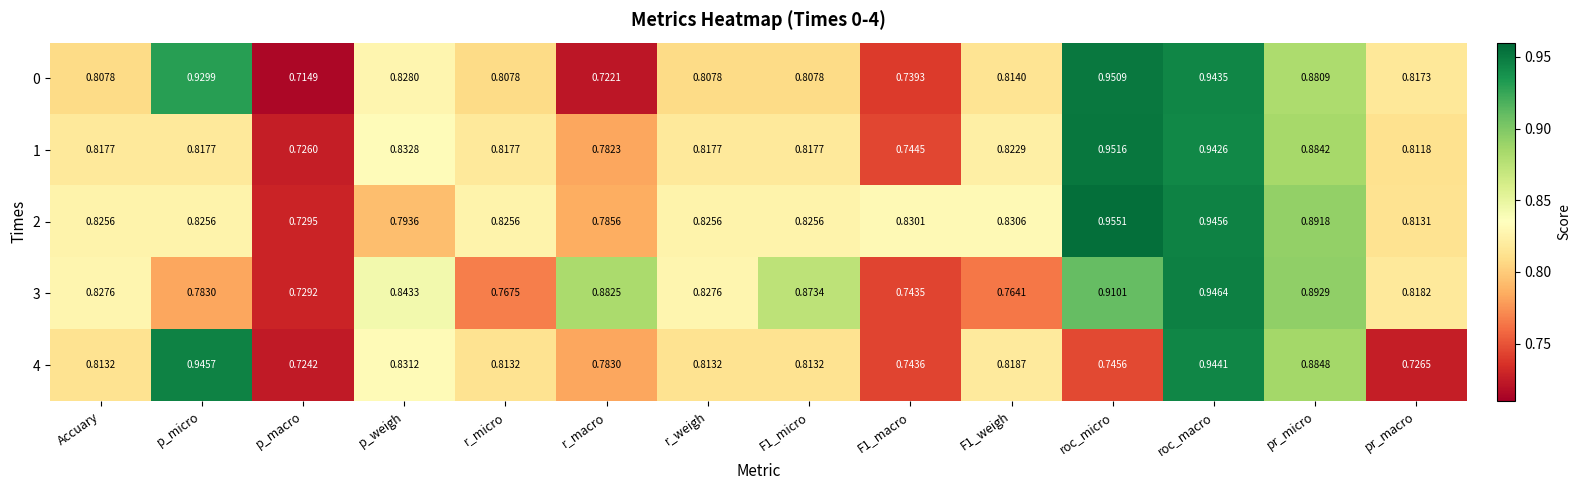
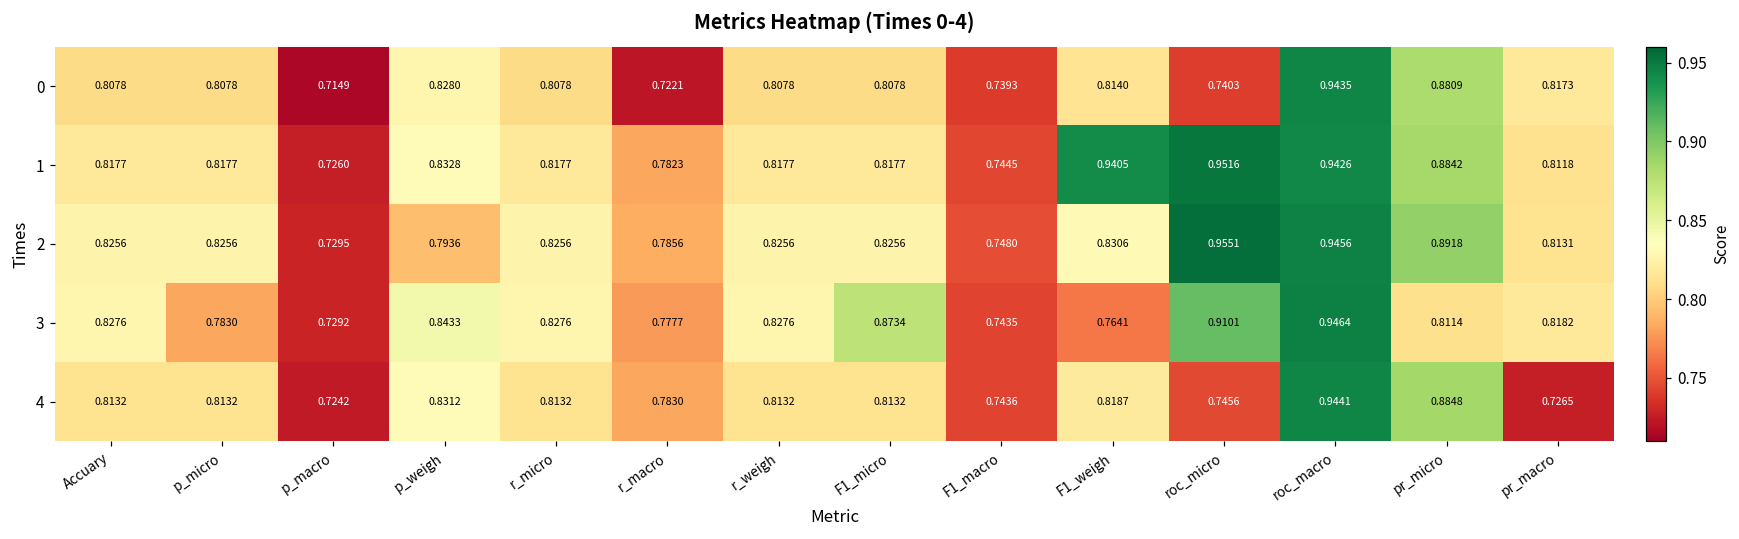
  {
    "0": {
      "Accuary": 0.8078,
-     "p_micro": 0.9299,
+     "p_micro": 0.8078,
      "p_macro": 0.7149,
      "p_weigh": 0.8280,
      "r_micro": 0.8078,
      "r_macro": 0.7221,
      "r_weigh": 0.8078,
      "F1_micro": 0.8078,
      "F1_macro": 0.7393,
      "F1_weigh": 0.8140,
-     "roc_micro": 0.9509,
+     "roc_micro": 0.7403,
      "roc_macro": 0.9435,
      "pr_micro": 0.8809,
      "pr_macro": 0.8173
    },
    "1": {
      "Accuary": 0.8177,
      "p_micro": 0.8177,
      "p_macro": 0.7260,
      "p_weigh": 0.8328,
      "r_micro": 0.8177,
      "r_macro": 0.7823,
      "r_weigh": 0.8177,
      "F1_micro": 0.8177,
      "F1_macro": 0.7445,
-     "F1_weigh": 0.8229,
+     "F1_weigh": 0.9405,
      "roc_micro": 0.9516,
      "roc_macro": 0.9426,
      "pr_micro": 0.8842,
      "pr_macro": 0.8118
    },
    "2": {
      "Accuary": 0.8256,
      "p_micro": 0.8256,
      "p_macro": 0.7295,
      "p_weigh": 0.7936,
      "r_micro": 0.8256,
      "r_macro": 0.7856,
      "r_weigh": 0.8256,
      "F1_micro": 0.8256,
-     "F1_macro": 0.8301,
+     "F1_macro": 0.7480,
      "F1_weigh": 0.8306,
      "roc_micro": 0.9551,
      "roc_macro": 0.9456,
      "pr_micro": 0.8918,
      "pr_macro": 0.8131
    },
    "3": {
      "Accuary": 0.8276,
      "p_micro": 0.7830,
      "p_macro": 0.7292,
      "p_weigh": 0.8433,
-     "r_micro": 0.7675,
-     "r_macro": 0.8825,
+     "r_micro": 0.8276,
+     "r_macro": 0.7777,
      "r_weigh": 0.8276,
      "F1_micro": 0.8734,
      "F1_macro": 0.7435,
      "F1_weigh": 0.7641,
      "roc_micro": 0.9101,
      "roc_macro": 0.9464,
-     "pr_micro": 0.8929,
+     "pr_micro": 0.8114,
      "pr_macro": 0.8182
    },
    "4": {
      "Accuary": 0.8132,
-     "p_micro": 0.9457,
+     "p_micro": 0.8132,
      "p_macro": 0.7242,
      "p_weigh": 0.8312,
      "r_micro": 0.8132,
      "r_macro": 0.7830,
      "r_weigh": 0.8132,
      "F1_micro": 0.8132,
      "F1_macro": 0.7436,
      "F1_weigh": 0.8187,
      "roc_micro": 0.7456,
      "roc_macro": 0.9441,
      "pr_micro": 0.8848,
      "pr_macro": 0.7265
    }
  }
